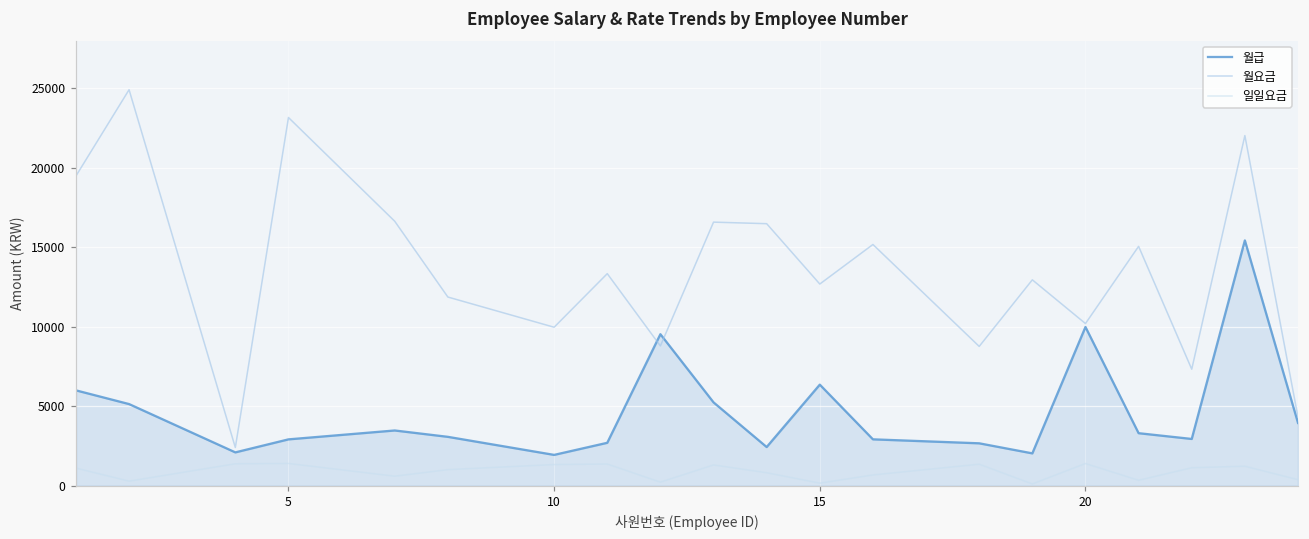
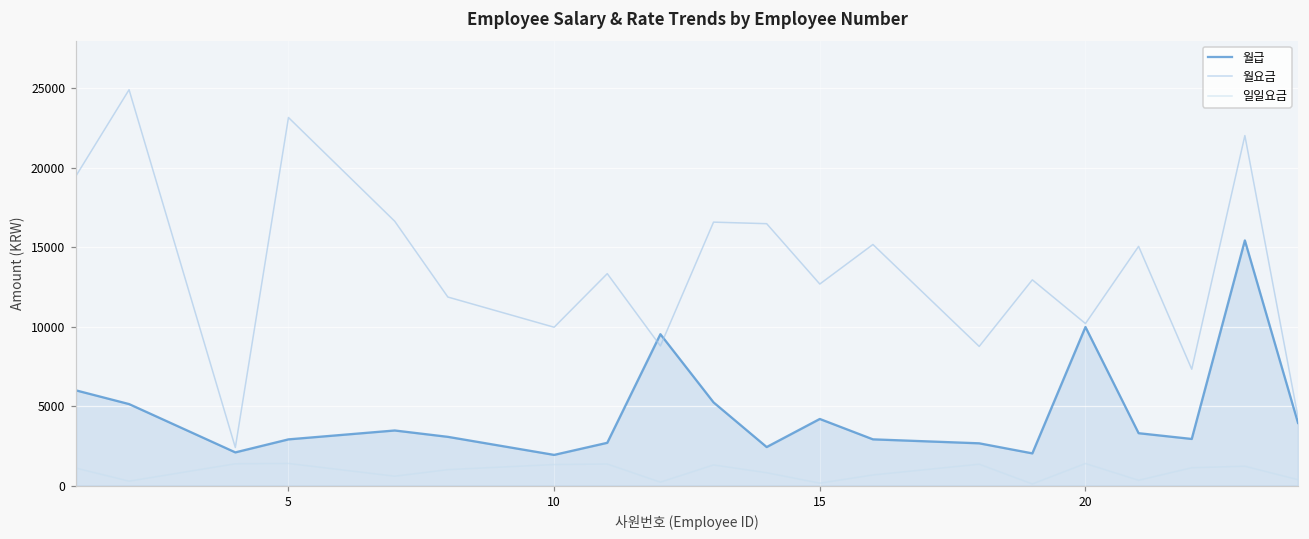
  {
    "월급": {
      "5": 2900,
      "10": 1900,
-     "15": 6400,
+     "15": 4200,
      "20": 10000
    }
  }
